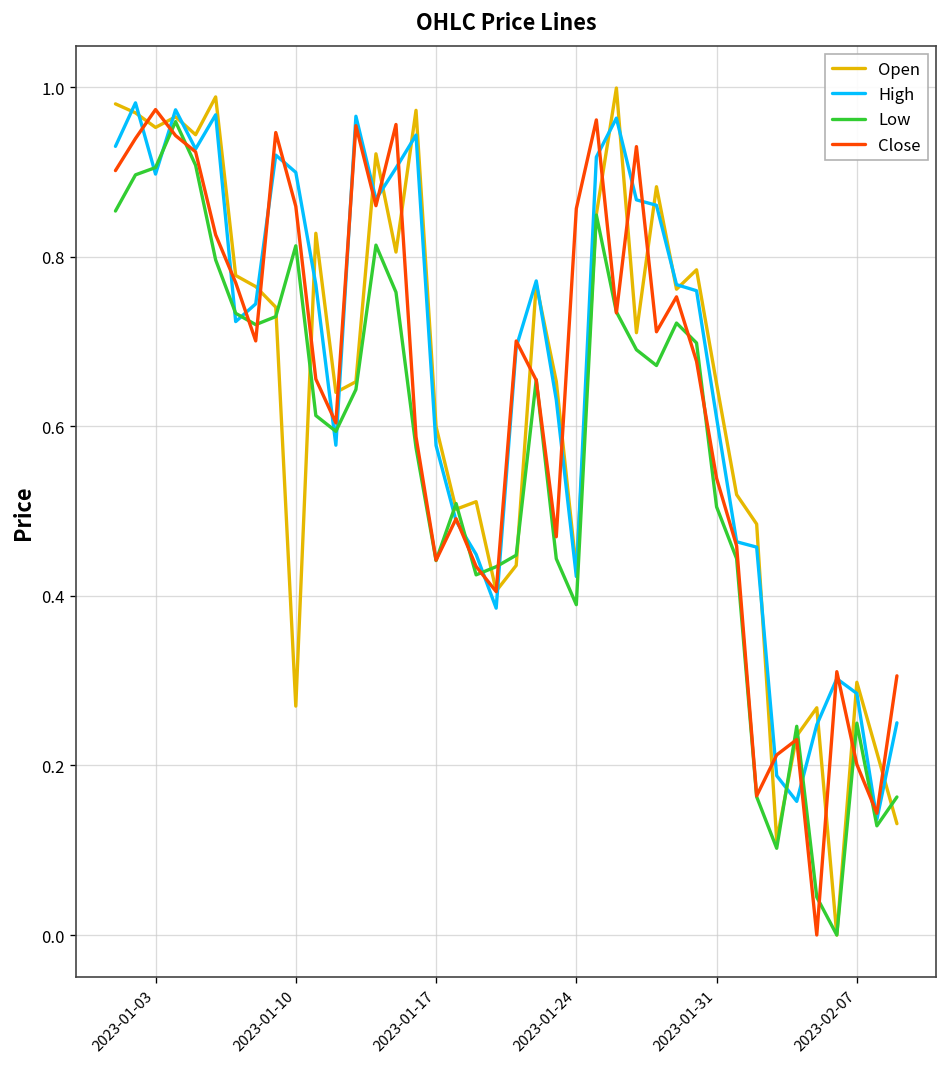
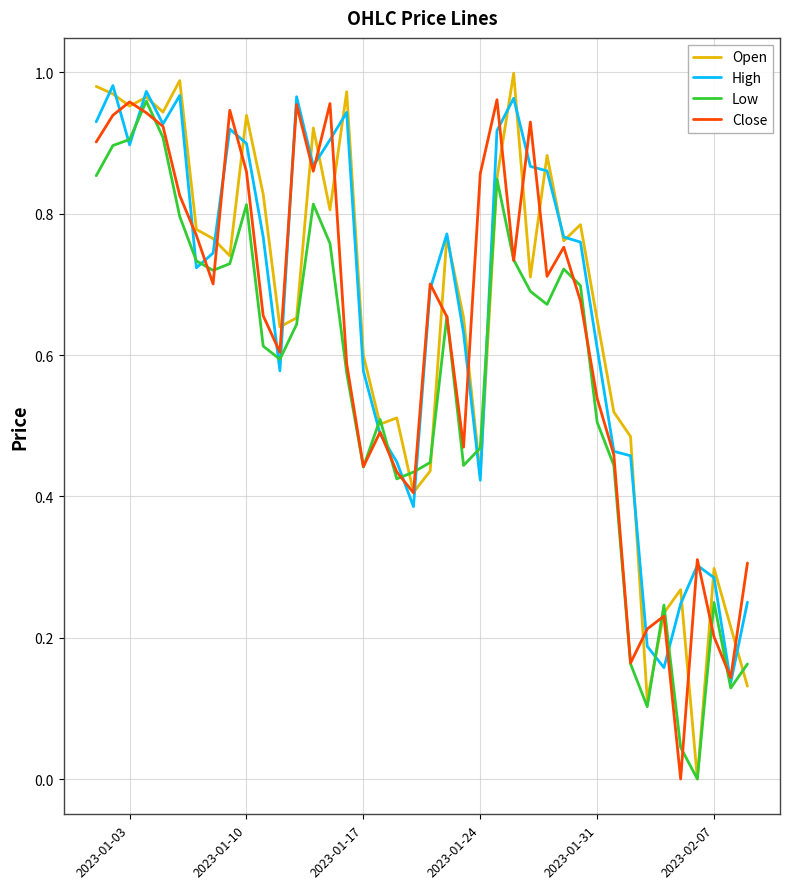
  {
    "Open": {
      "2023-01-03": 0.95,
-     "2023-01-10": 0.27,
+     "2023-01-10": 0.94,
      "2023-01-17": 0.60,
      "2023-01-24": 0.43,
      "2023-01-31": 0.65,
      "2023-02-07": 0.30
    },
    "High": {
      "2023-01-03": 0.90,
      "2023-01-10": 0.90,
      "2023-01-17": 0.58,
      "2023-01-24": 0.42,
      "2023-01-31": 0.61,
      "2023-02-07": 0.28
    },
    "Low": {
      "2023-01-03": 0.91,
      "2023-01-10": 0.81,
-     "2023-01-24": 0.39,
+     "2023-01-24": 0.47,
      "2023-01-31": 0.51,
      "2023-02-07": 0.25
    },
    "Close": {
-     "2023-01-03": 0.97,
+     "2023-01-03": 0.96,
      "2023-01-10": 0.86,
      "2023-01-24": 0.86,
      "2023-01-31": 0.54,
      "2023-02-07": 0.20
    }
  }
